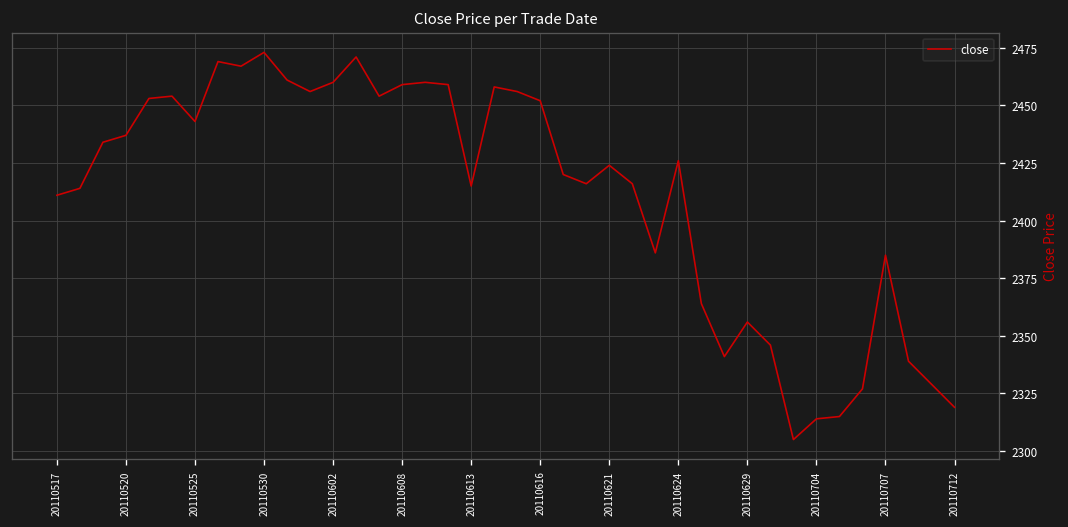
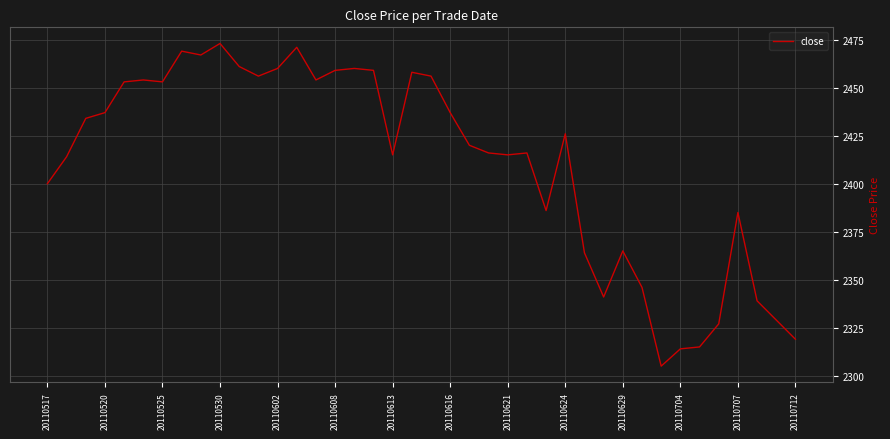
  {
-   "20110517": 2411,
+   "20110517": 2400,
    "20110520": 2437,
-   "20110525": 2443,
+   "20110525": 2453,
    "20110530": 2473,
    "20110602": 2460,
    "20110608": 2459,
    "20110613": 2415,
-   "20110616": 2452,
-   "20110621": 2424,
+   "20110616": 2437,
+   "20110621": 2415,
    "20110624": 2426,
-   "20110629": 2356,
+   "20110629": 2365,
    "20110704": 2314,
    "20110707": 2385,
    "20110712": 2319
  }
